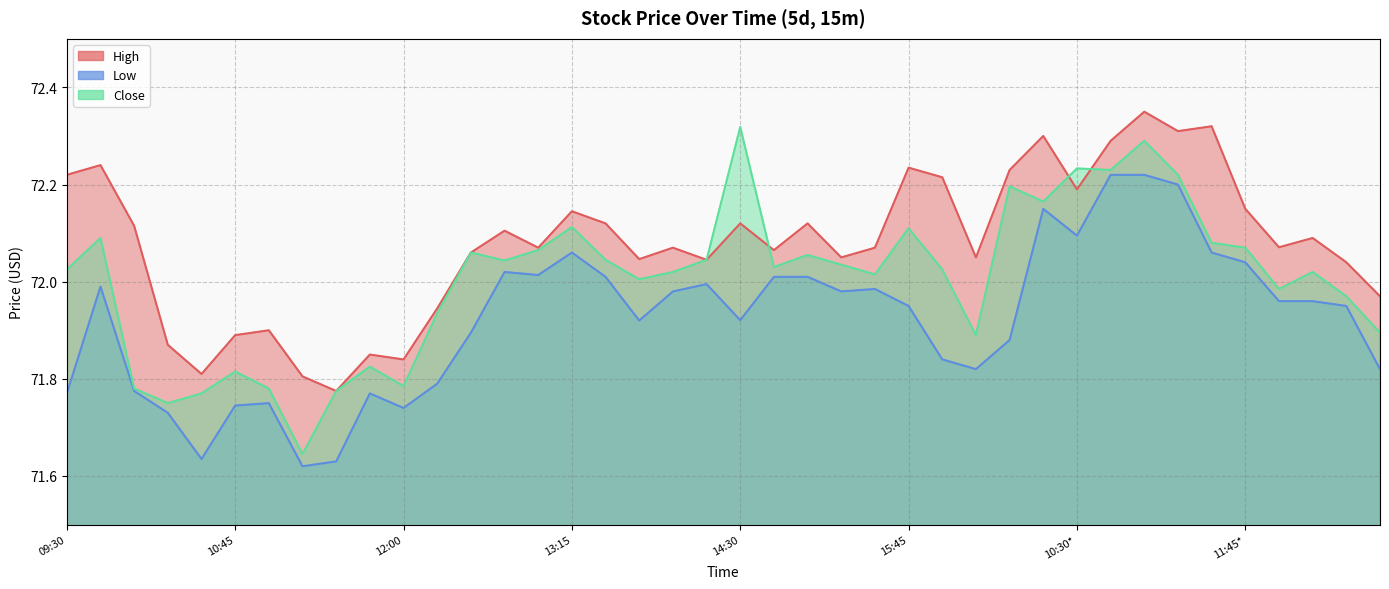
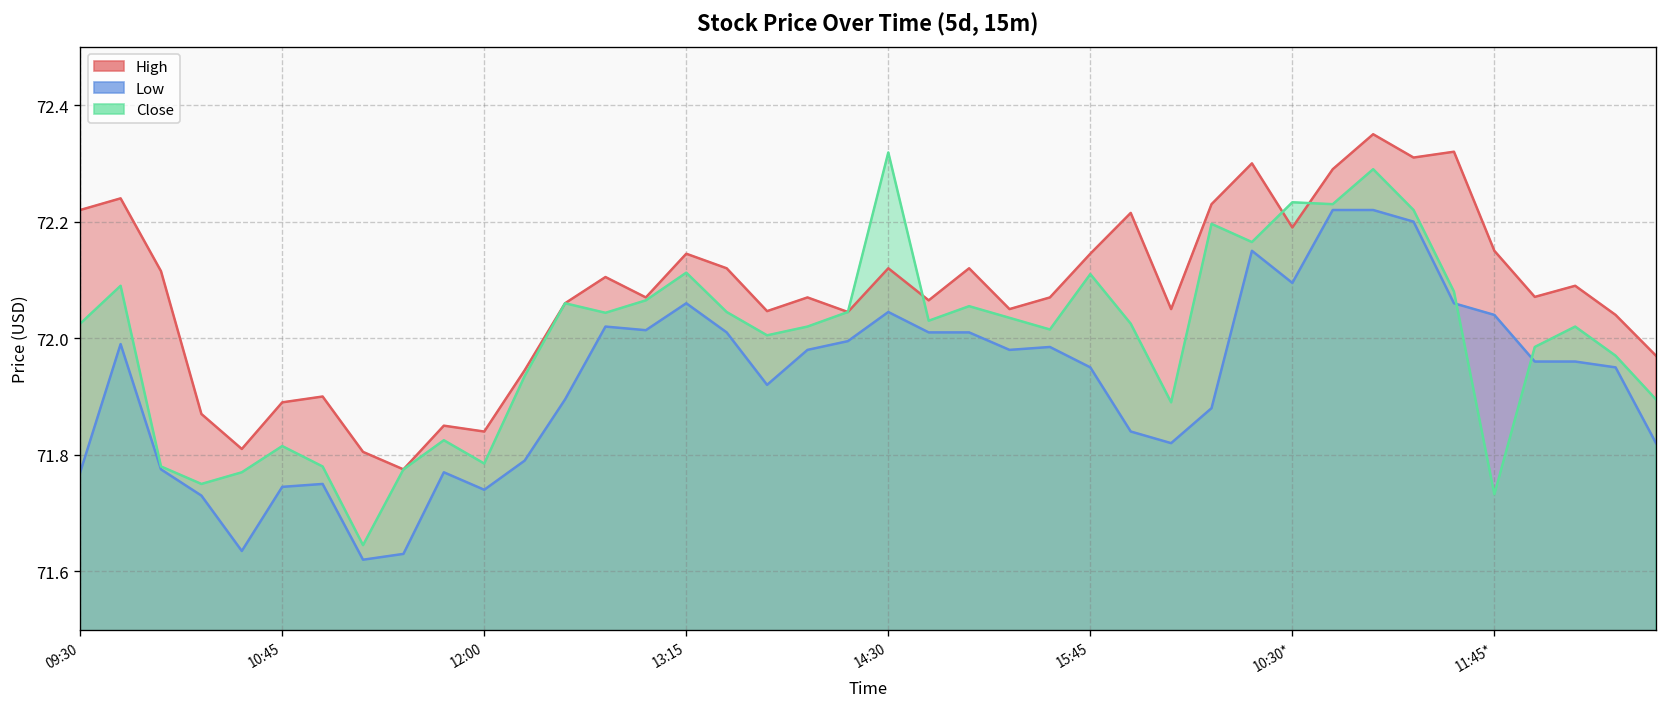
  {
    "High": {
      "09:30": 72.22,
      "10:45": 71.89,
      "12:00": 71.84,
      "13:15": 72.14,
      "14:30": 72.12,
-     "15:45": 72.23,
+     "15:45": 72.14,
      "10:30*": 72.19,
      "11:45*": 72.15
    },
    "Low": {
      "09:30": 71.77,
      "10:45": 71.75,
      "12:00": 71.74,
      "13:15": 72.06,
-     "14:30": 71.92,
+     "14:30": 72.04,
      "15:45": 71.95,
      "10:30*": 72.09,
      "11:45*": 72.04
    },
    "Close": {
      "09:30": 72.03,
      "10:45": 71.82,
      "12:00": 71.79,
      "13:15": 72.11,
      "14:30": 72.32,
      "15:45": 72.11,
      "10:30*": 72.23,
-     "11:45*": 72.07
+     "11:45*": 71.73
    }
  }
